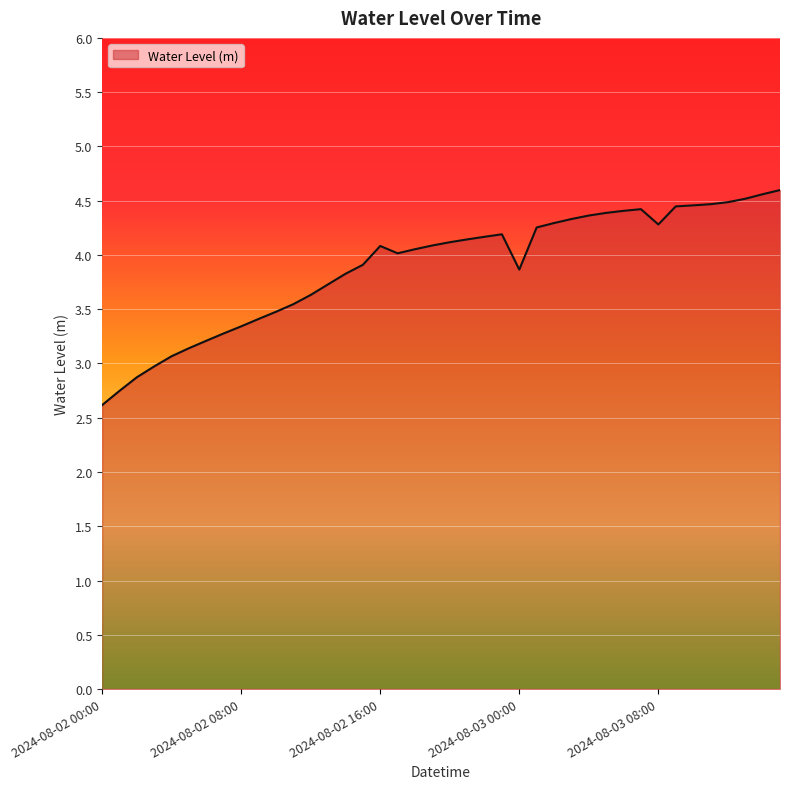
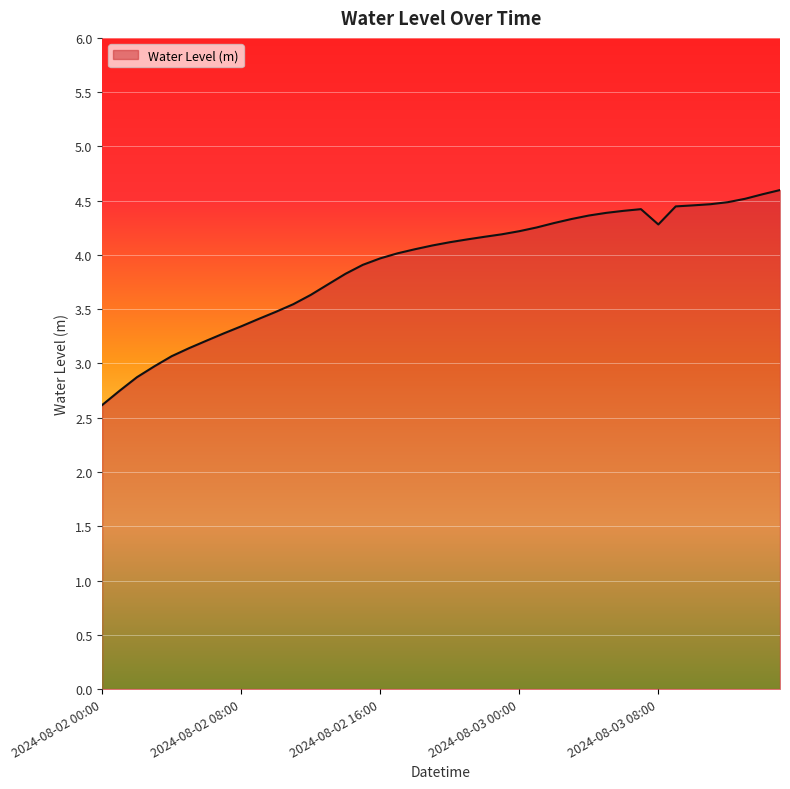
  {
    "2024-08-02 00:00": 2.62,
    "2024-08-02 08:00": 3.34,
-   "2024-08-02 16:00": 4.08,
-   "2024-08-03 00:00": 3.87,
+   "2024-08-02 16:00": 3.97,
+   "2024-08-03 00:00": 4.22,
    "2024-08-03 08:00": 4.28
  }
